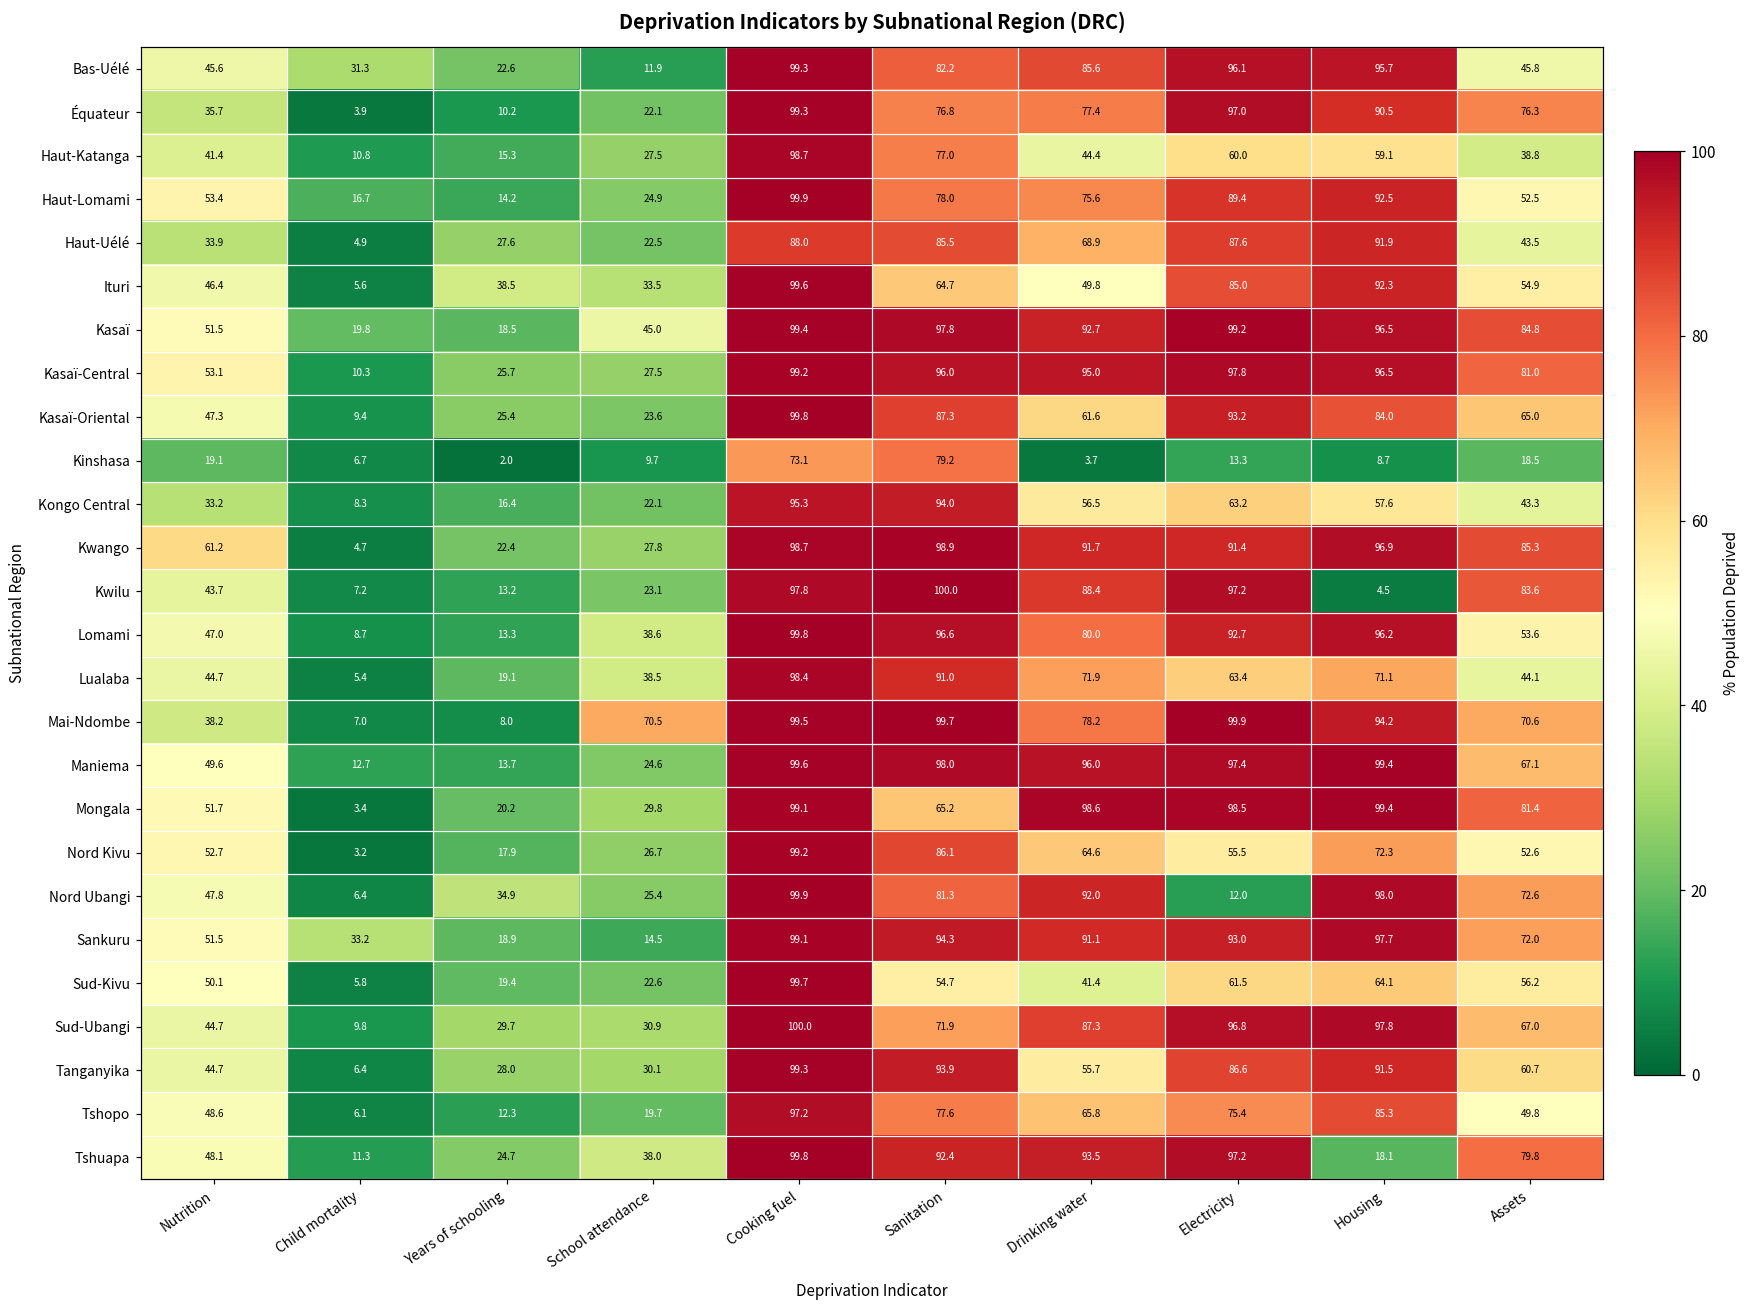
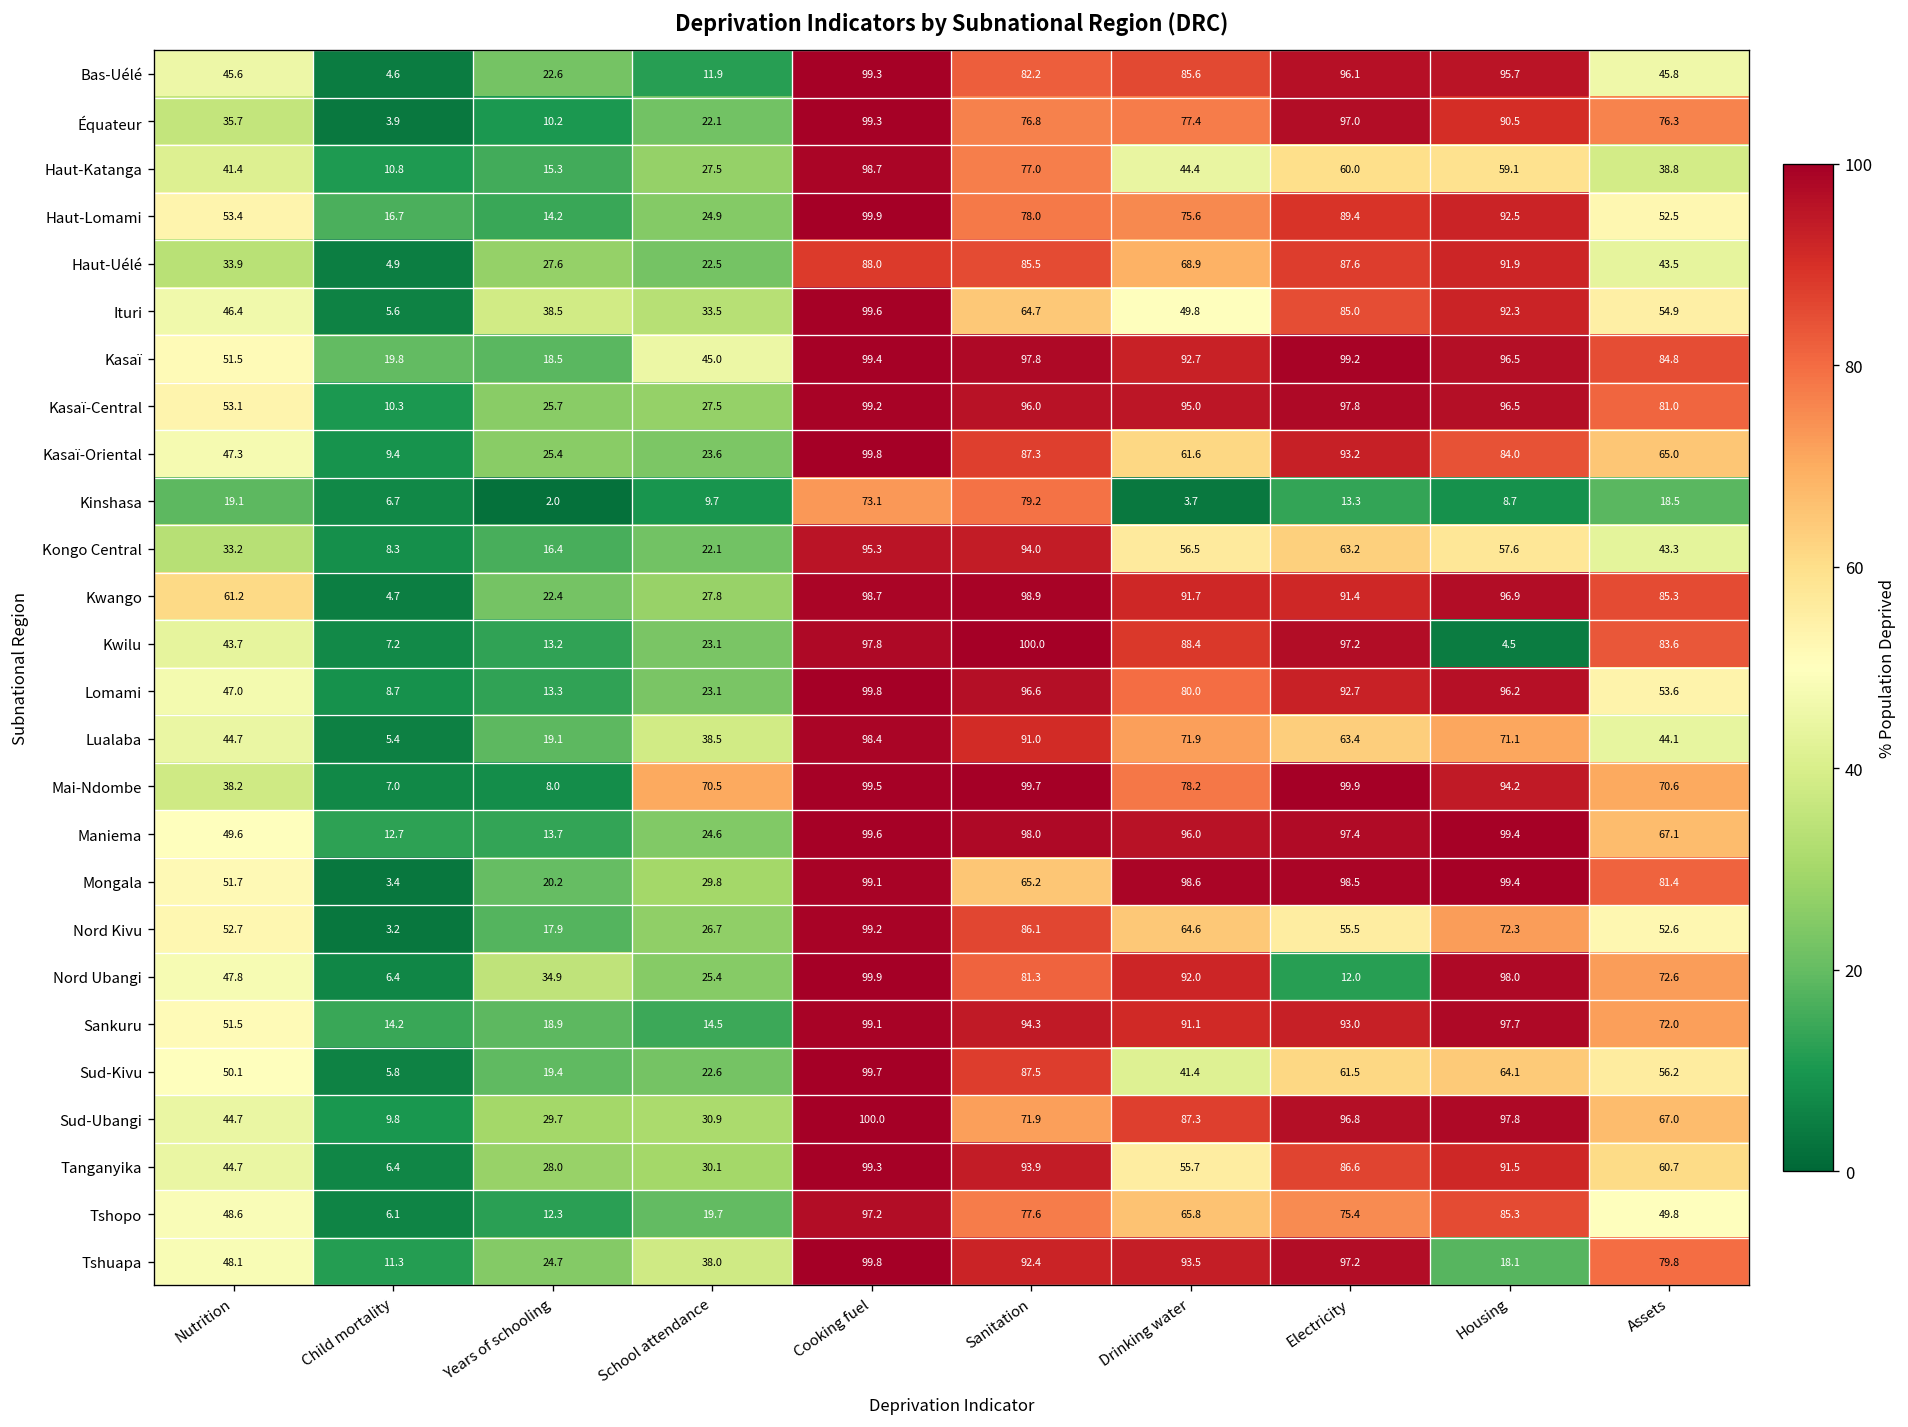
  {
    "Bas-Uélé": {
      "Nutrition": 45.6,
-     "Child mortality": 31.3,
+     "Child mortality": 4.6,
      "Years of schooling": 22.6,
      "School attendance": 11.9,
      "Cooking fuel": 99.3,
      "Sanitation": 82.2,
      "Drinking water": 85.6,
      "Electricity": 96.1,
      "Housing": 95.7,
      "Assets": 45.8
    },
    "Lomami": {
      "Nutrition": 47.0,
      "Child mortality": 8.7,
      "Years of schooling": 13.3,
-     "School attendance": 38.6,
+     "School attendance": 23.1,
      "Cooking fuel": 99.8,
      "Sanitation": 96.6,
      "Drinking water": 80.0,
      "Electricity": 92.7,
      "Housing": 96.2,
      "Assets": 53.6
    },
    "Sankuru": {
      "Nutrition": 51.5,
-     "Child mortality": 33.2,
+     "Child mortality": 14.2,
      "Years of schooling": 18.9,
      "School attendance": 14.5,
      "Cooking fuel": 99.1,
      "Sanitation": 94.3,
      "Drinking water": 91.1,
      "Electricity": 93.0,
      "Housing": 97.7,
      "Assets": 72.0
    },
    "Sud-Kivu": {
      "Nutrition": 50.1,
      "Child mortality": 5.8,
      "Years of schooling": 19.4,
      "School attendance": 22.6,
      "Cooking fuel": 99.7,
-     "Sanitation": 54.7,
+     "Sanitation": 87.5,
      "Drinking water": 41.4,
      "Electricity": 61.5,
      "Housing": 64.1,
      "Assets": 56.2
    }
  }
